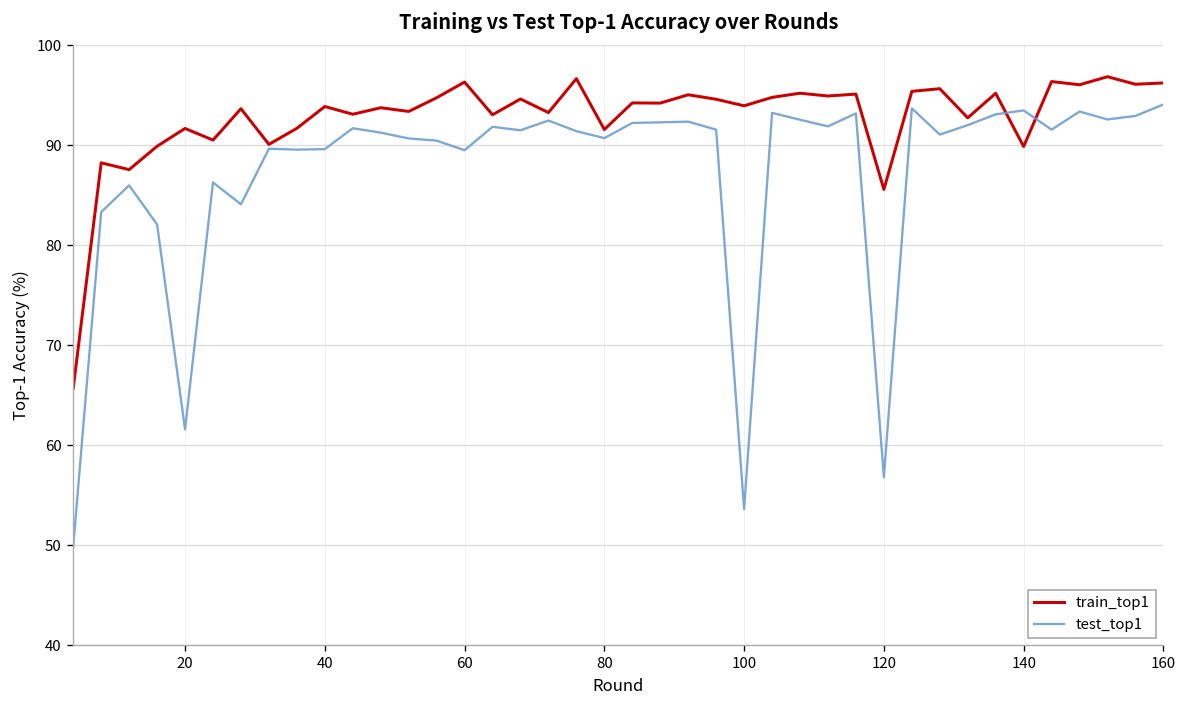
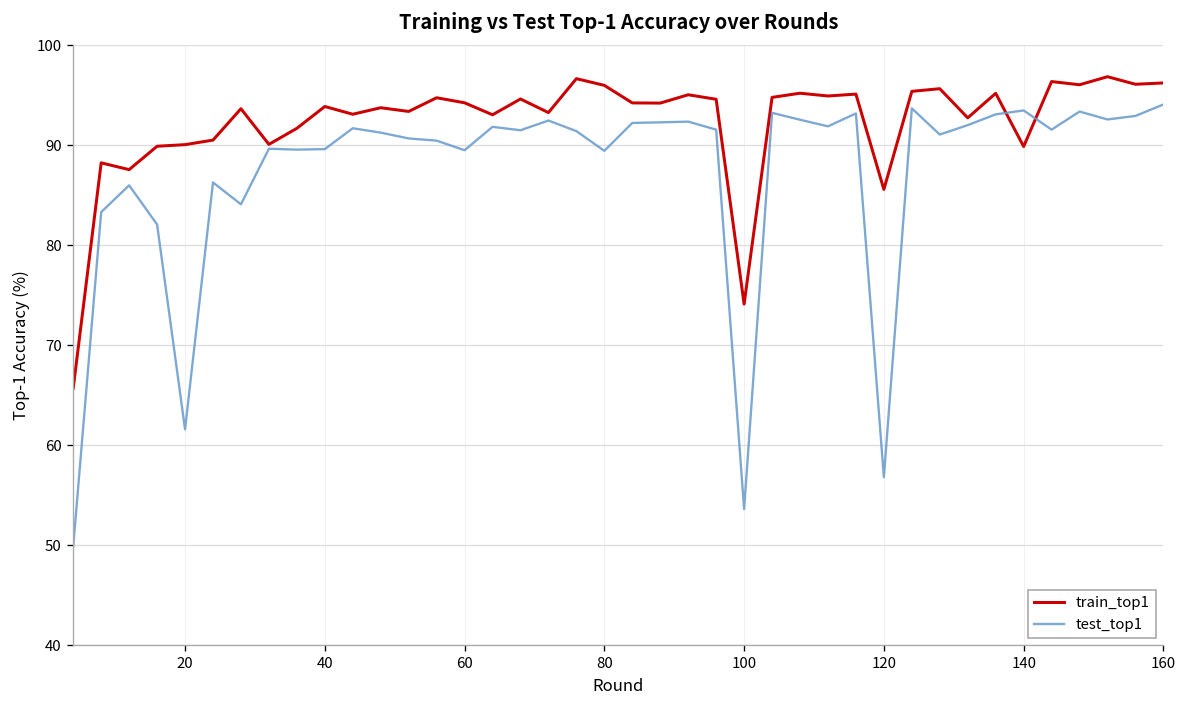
  {
    "train_top1": {
-     "20": 92,
+     "20": 90,
      "40": 94,
-     "60": 96,
-     "80": 92,
-     "100": 94,
+     "60": 94,
+     "80": 96,
+     "100": 74,
      "120": 86,
      "140": 90,
      "160": 96
    },
    "test_top1": {
      "20": 62,
      "40": 90,
      "60": 90,
-     "80": 91,
+     "80": 89,
      "100": 54,
      "120": 57,
      "140": 94,
      "160": 94
    }
  }
